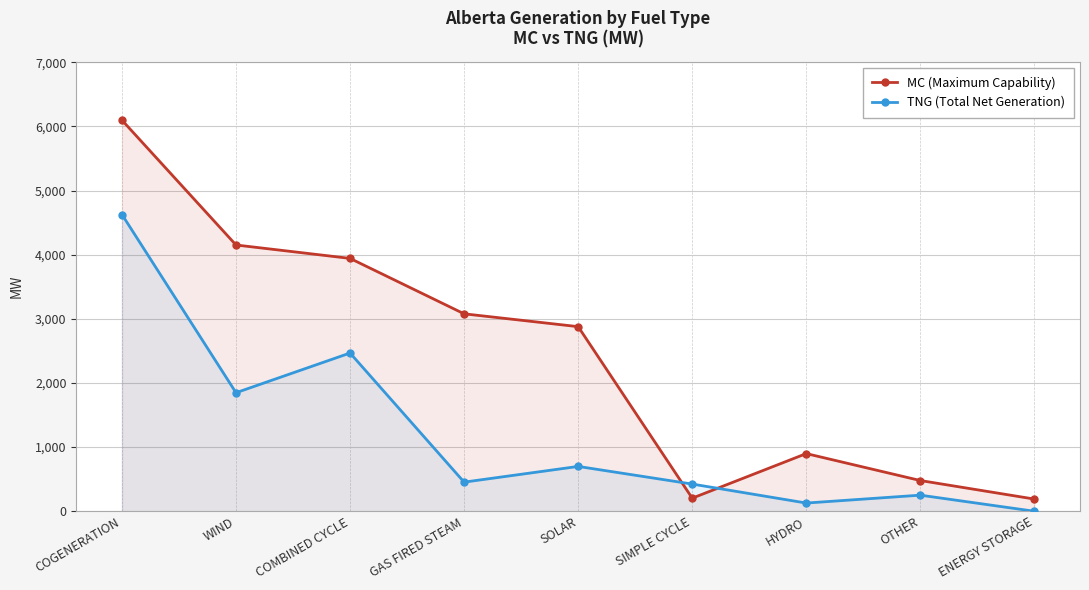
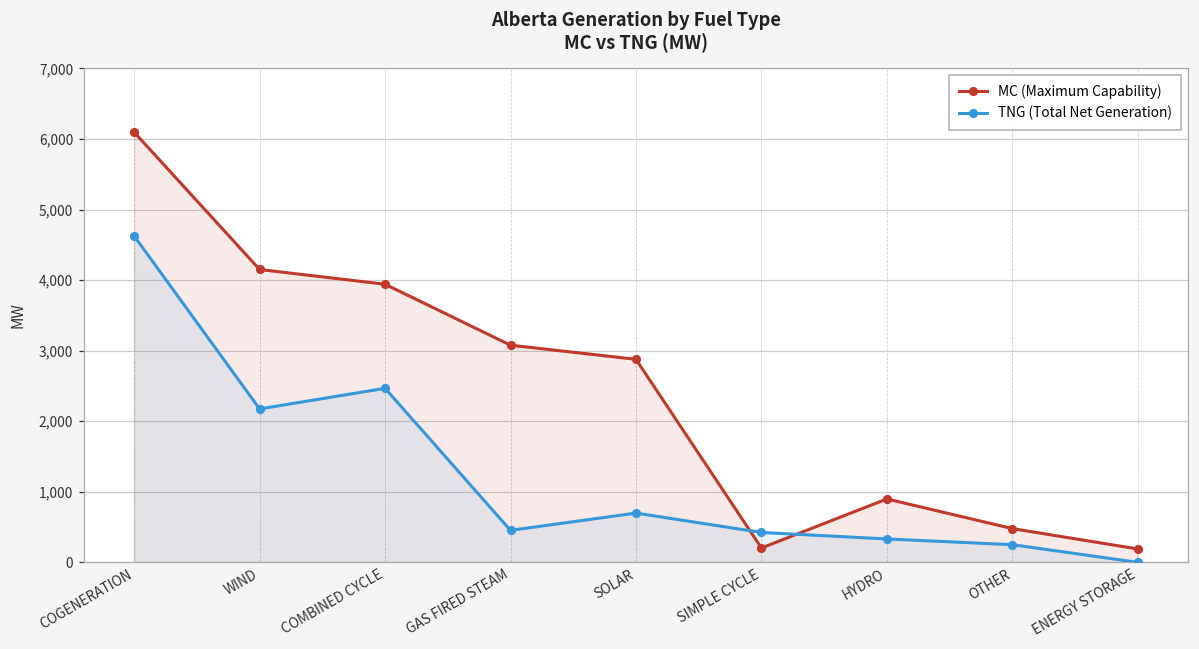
  {
    "MC (Maximum Capability)": {
      "COGENERATION": "6,100",
      "WIND": "4,200",
      "COMBINED CYCLE": "3,900",
      "GAS FIRED STEAM": "3,100",
      "SOLAR": "2,900",
      "SIMPLE CYCLE": "200",
      "HYDRO": "900",
      "OTHER": "500",
      "ENERGY STORAGE": "200"
    },
    "TNG (Total Net Generation)": {
      "COGENERATION": "4,600",
-     "WIND": "1,800",
+     "WIND": "2,200",
      "COMBINED CYCLE": "2,500",
      "GAS FIRED STEAM": "500",
      "SOLAR": "700",
      "SIMPLE CYCLE": "400",
-     "HYDRO": "100",
+     "HYDRO": "300",
      "OTHER": "300",
      "ENERGY STORAGE": "0"
    }
  }
